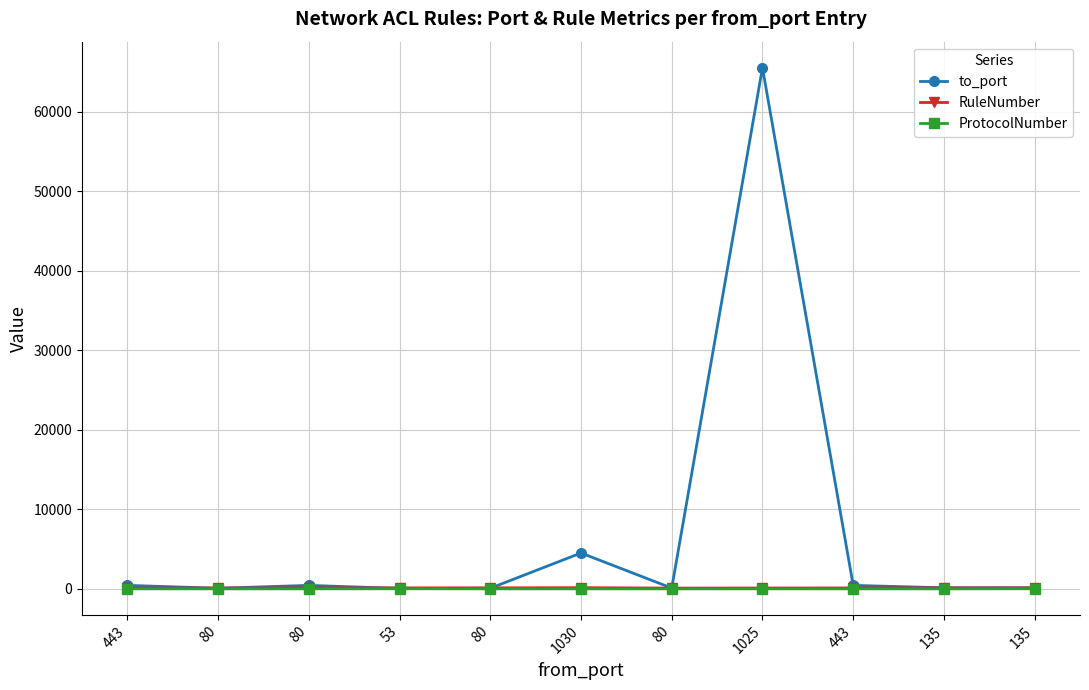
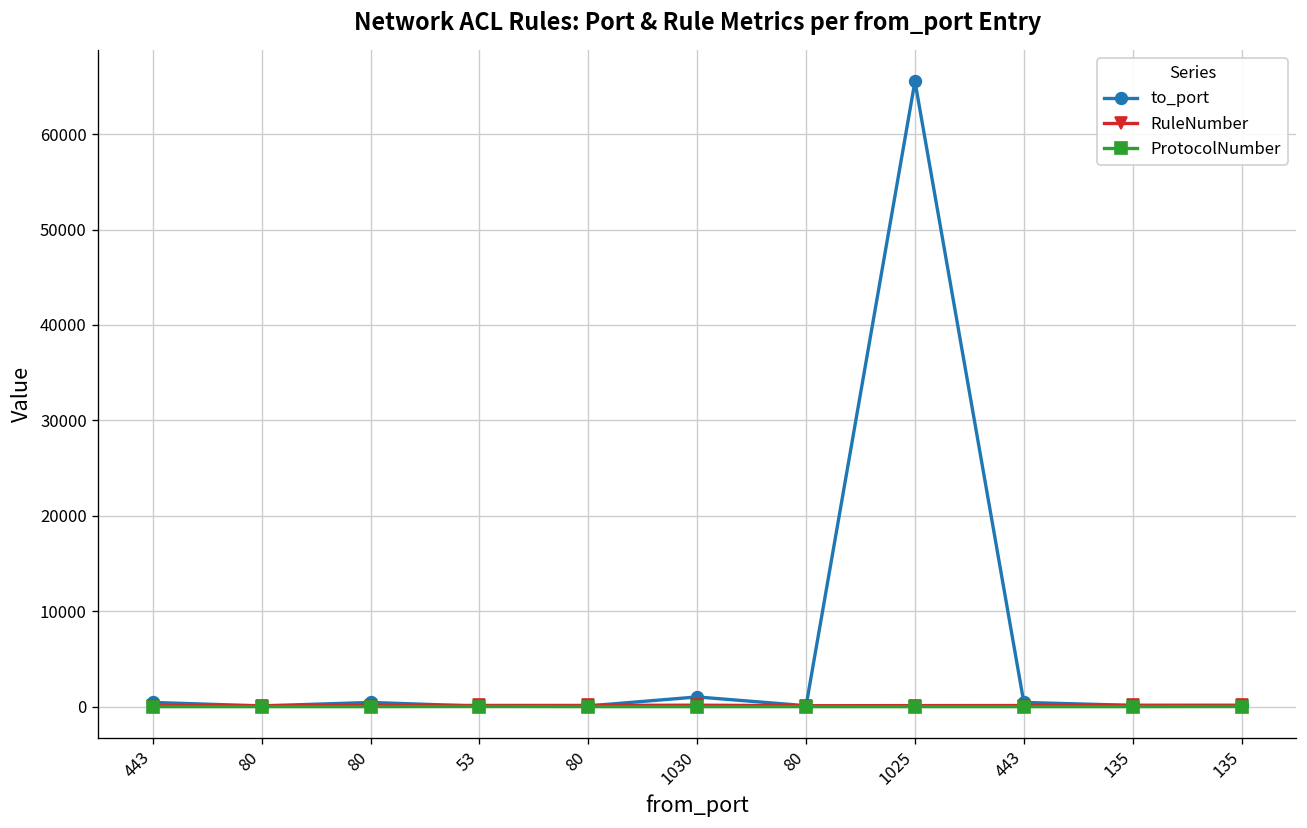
  {
    "to_port": {
-     "1030": 5000,
+     "1030": 1000,
      "1025": 66000
    }
  }
